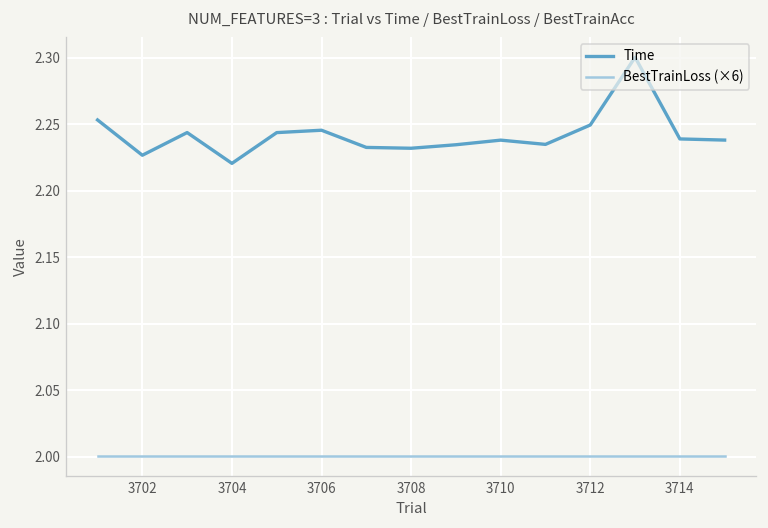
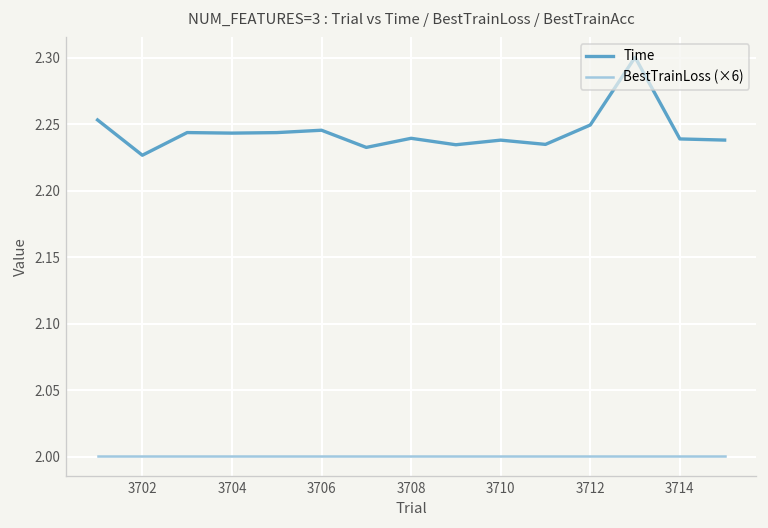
  {
    "Time": {
      "3702": 2.227,
-     "3704": 2.221,
+     "3704": 2.243,
      "3706": 2.246,
-     "3708": 2.232,
+     "3708": 2.240,
      "3710": 2.238,
      "3712": 2.249,
      "3714": 2.239
    },
    "BestTrainLoss (×6)": {
      "3702": 2.001,
      "3704": 2.001,
      "3706": 2.001,
      "3708": 2.001,
      "3710": 2.001,
      "3712": 2.001,
      "3714": 2.001
    }
  }
